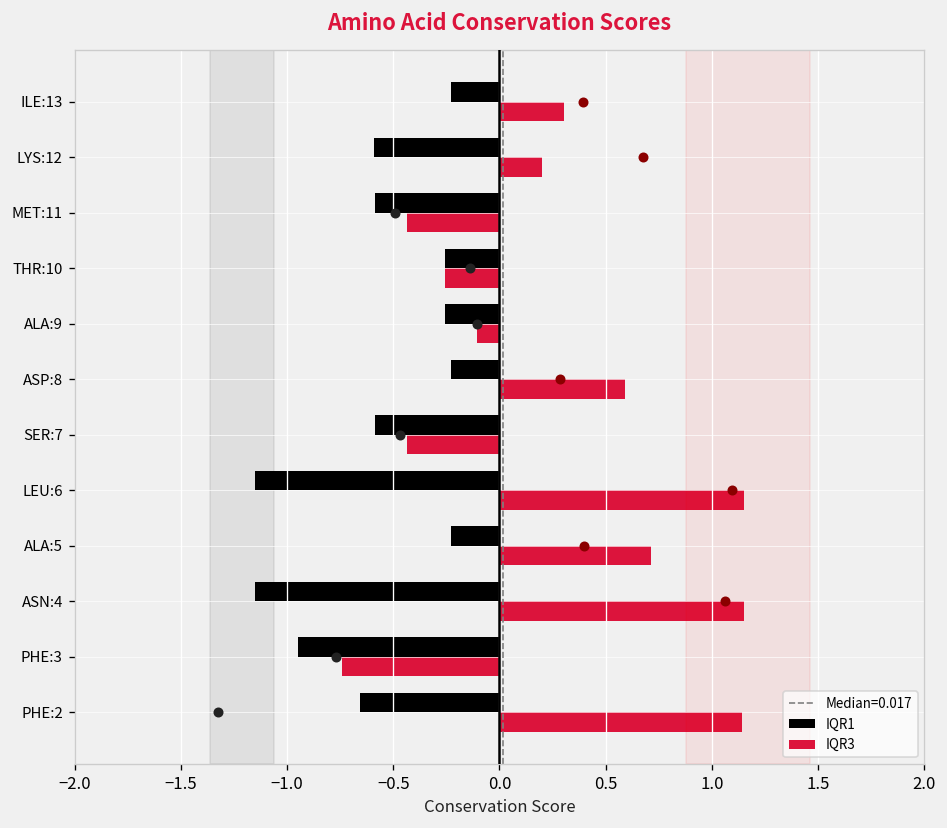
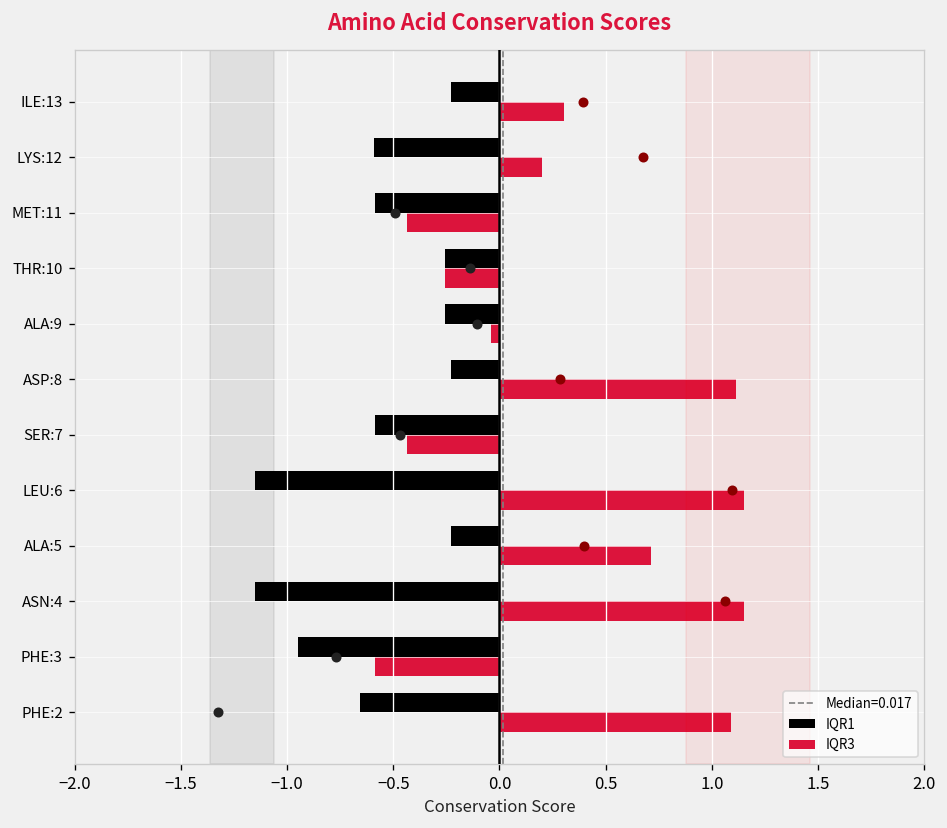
  {
    "IQR3": {
      "ILE:13": 0.30,
      "LYS:12": 0.20,
      "MET:11": -0.44,
      "THR:10": -0.26,
-     "ALA:9": -0.10,
-     "ASP:8": 0.59,
+     "ALA:9": -0.04,
+     "ASP:8": 1.11,
      "SER:7": -0.44,
      "LEU:6": 1.15,
      "ALA:5": 0.72,
      "ASN:4": 1.15,
-     "PHE:3": -0.74,
-     "PHE:2": 1.14
+     "PHE:3": -0.59,
+     "PHE:2": 1.09
    }
  }
